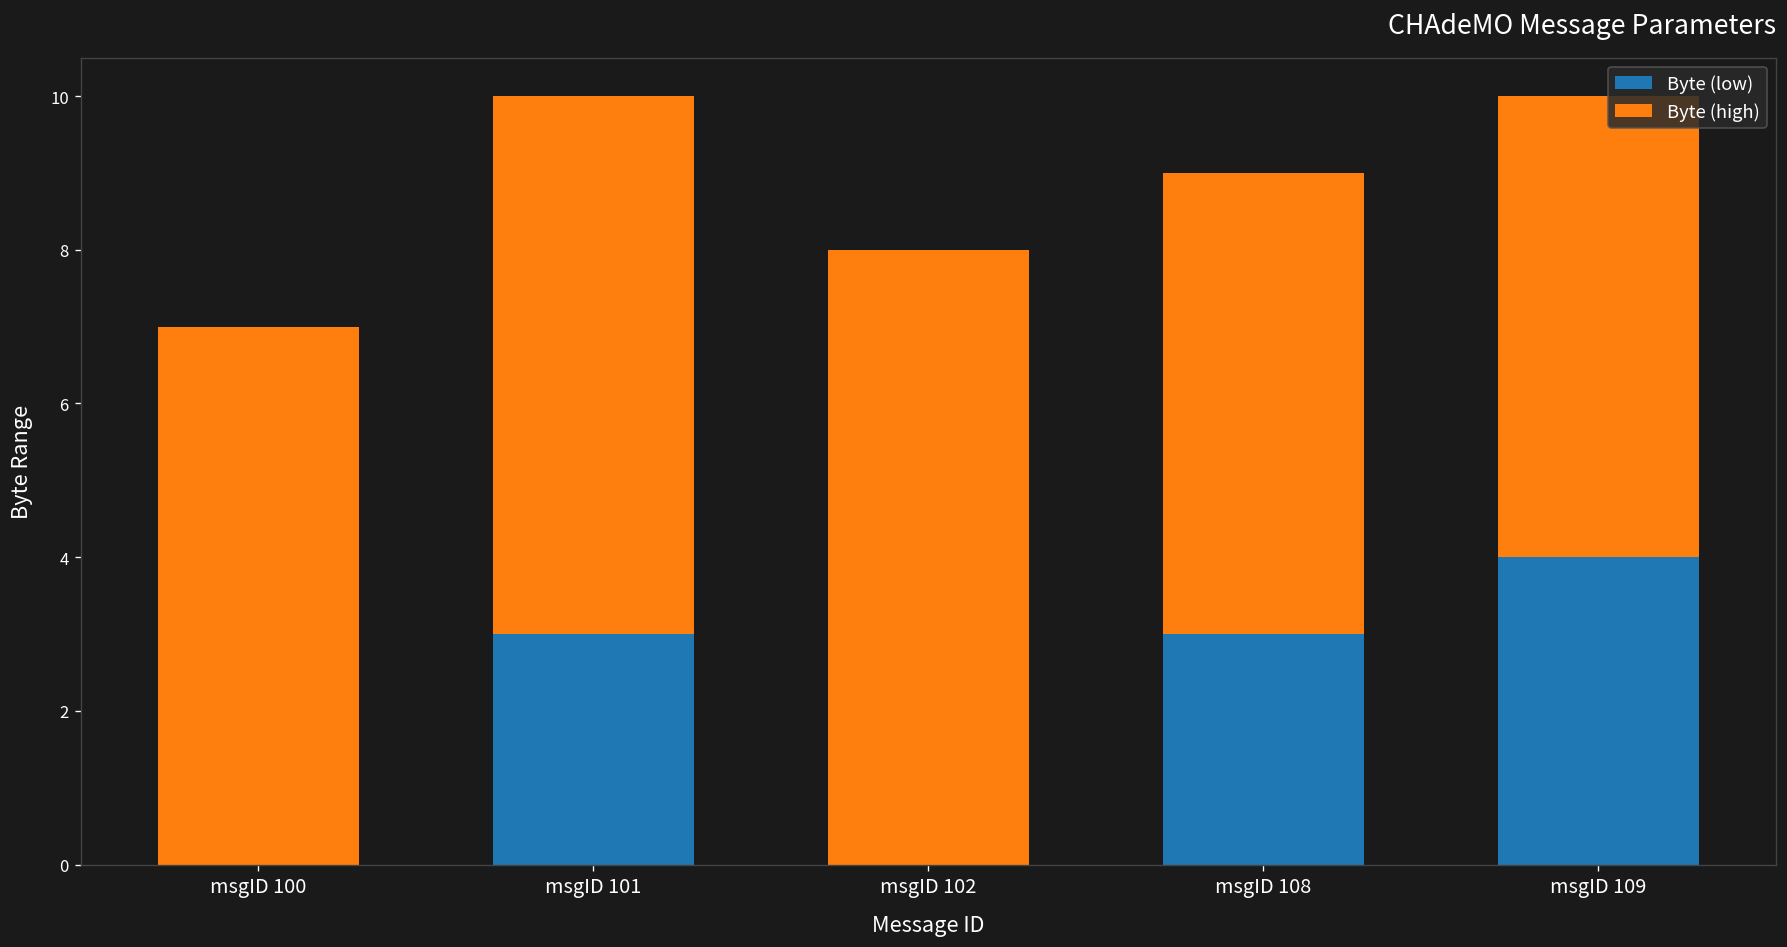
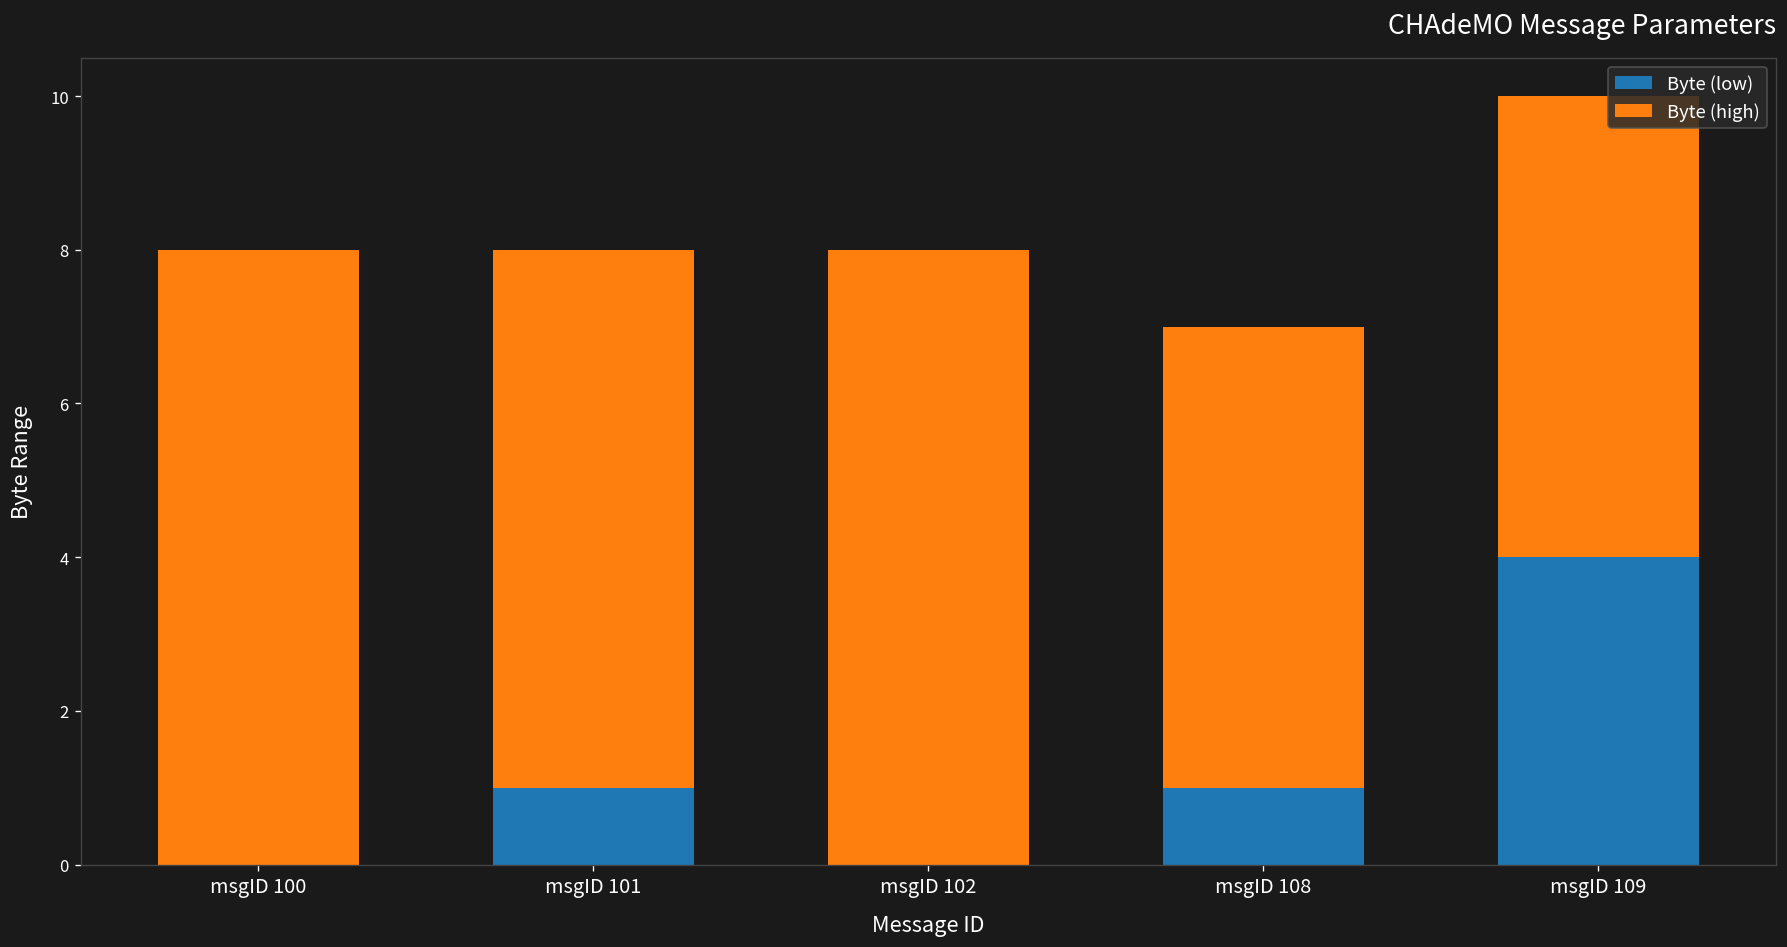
  {
    "Byte (low)": {
      "msgID 100": 0,
-     "msgID 101": 3,
+     "msgID 101": 1,
      "msgID 102": 0,
-     "msgID 108": 3,
+     "msgID 108": 1,
      "msgID 109": 4
    },
    "Byte (high)": {
-     "msgID 100": 7,
+     "msgID 100": 8,
      "msgID 101": 7,
      "msgID 102": 8,
      "msgID 108": 6,
      "msgID 109": 6
    }
  }
